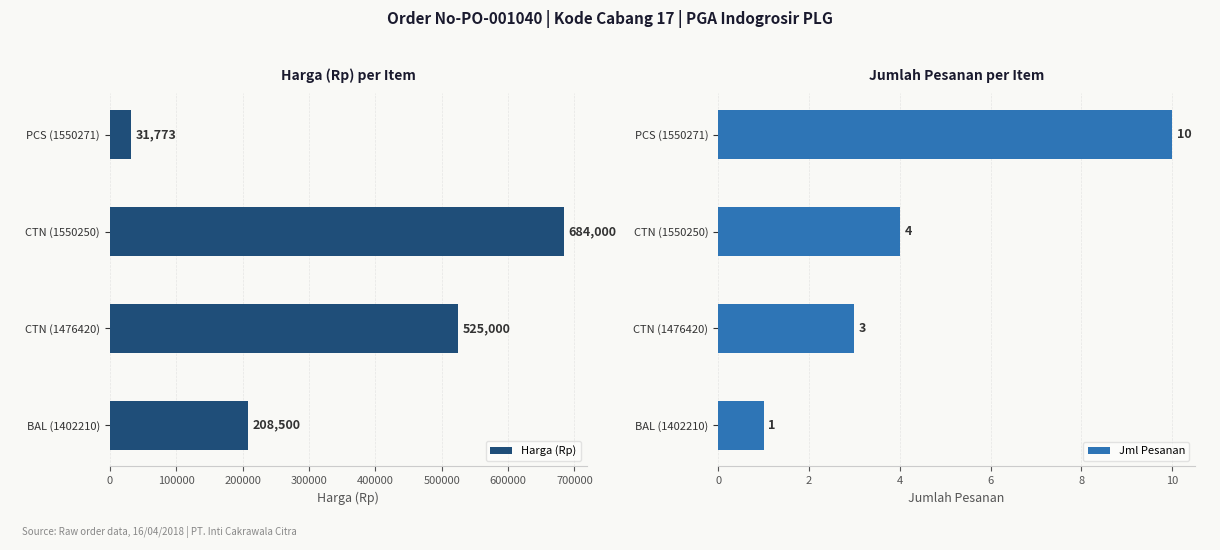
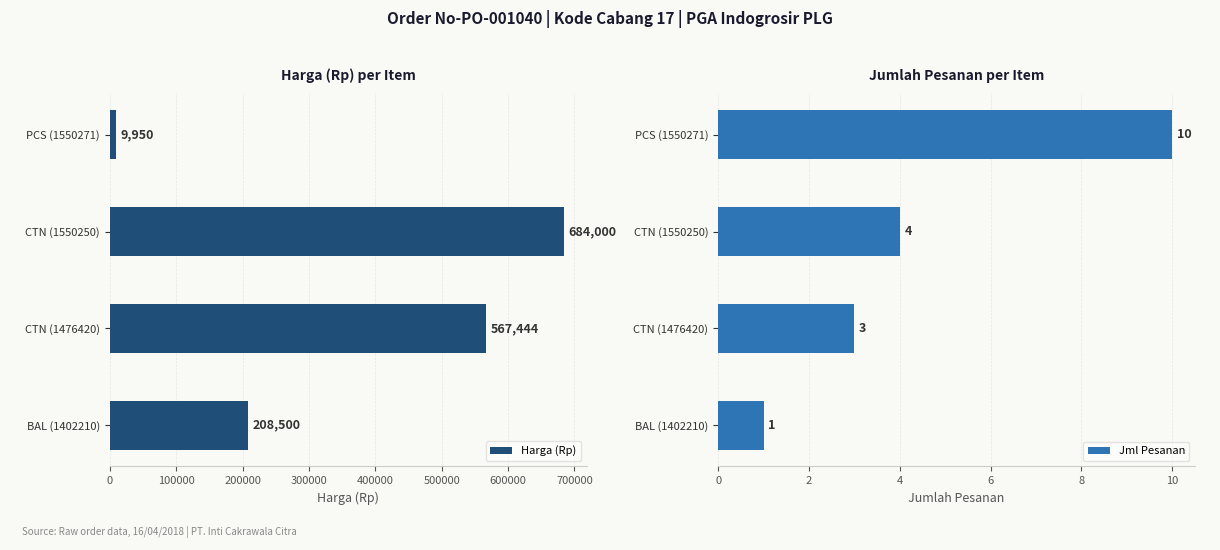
  {
    "Harga (Rp) per Item": {
-     "PCS (1550271)": "31,773",
+     "PCS (1550271)": "9,950",
      "CTN (1550250)": "684,000",
-     "CTN (1476420)": "525,000",
+     "CTN (1476420)": "567,444",
      "BAL (1402210)": "208,500"
    },
    "Jumlah Pesanan per Item": {
      "PCS (1550271)": "10",
      "CTN (1550250)": "4",
      "CTN (1476420)": "3",
      "BAL (1402210)": "1"
    }
  }
